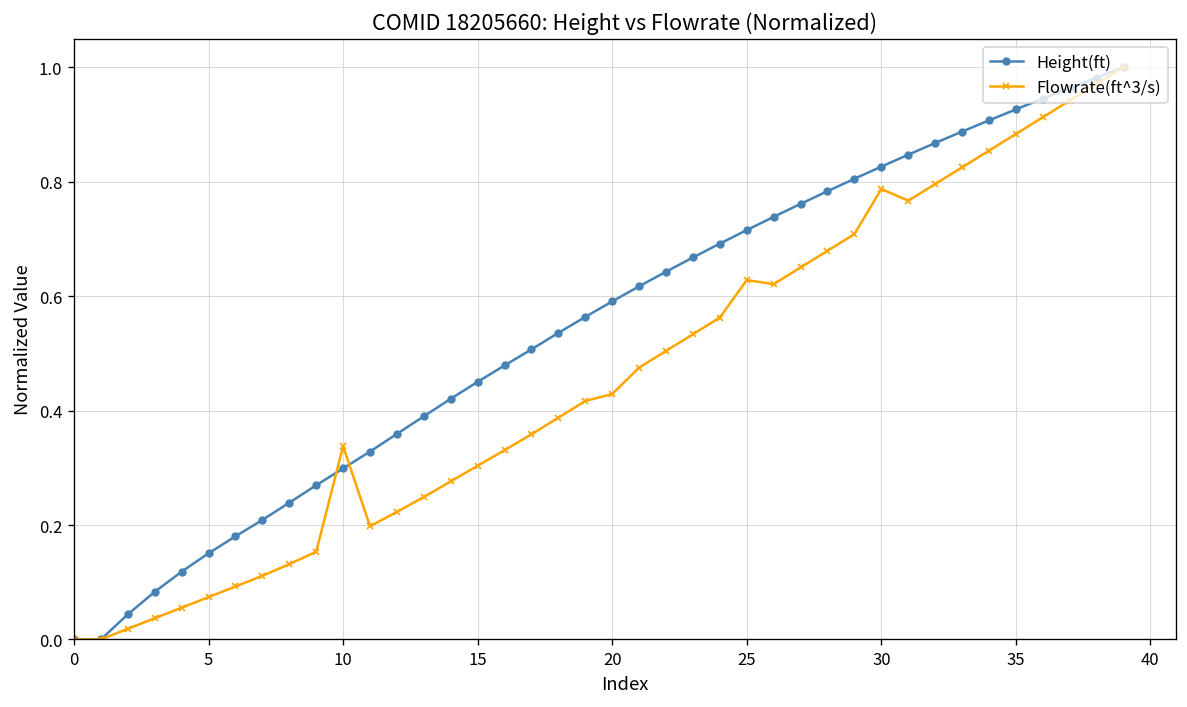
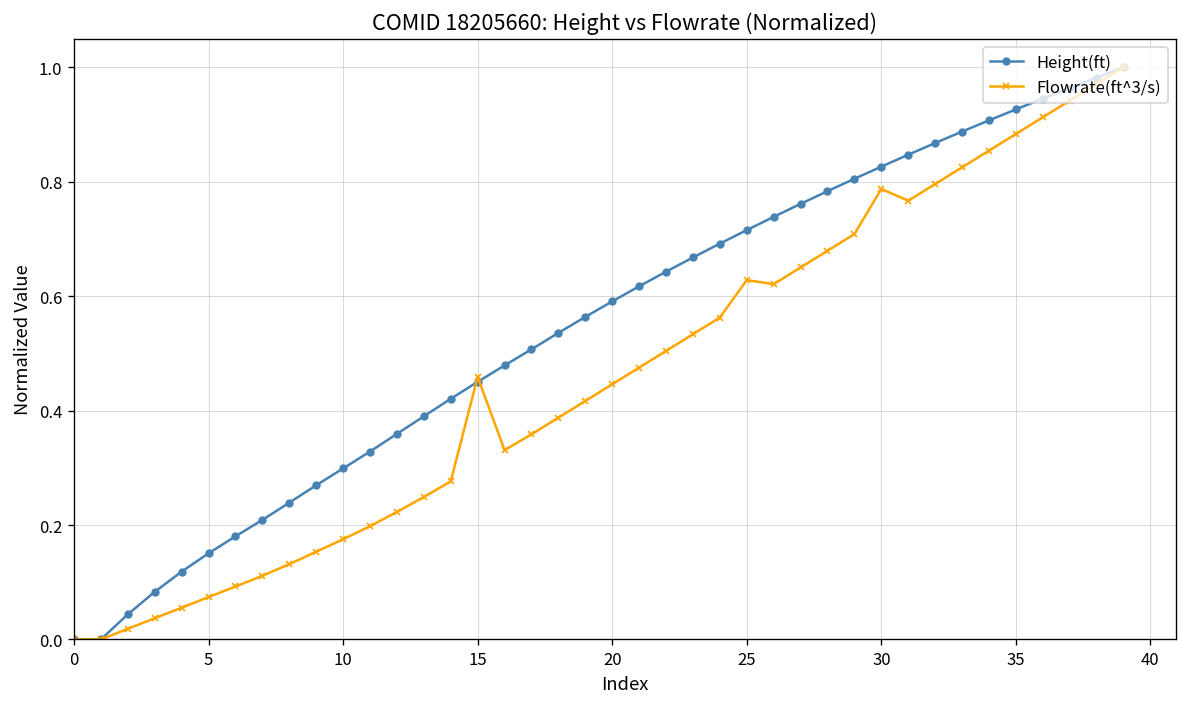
  {
    "Height(ft)": {
      "5": 0.15,
      "10": 0.30,
      "15": 0.45,
      "20": 0.59,
      "25": 0.72,
      "30": 0.83,
      "35": 0.93
    },
    "Flowrate(ft^3/s)": {
      "5": 0.07,
-     "10": 0.34,
-     "15": 0.30,
-     "20": 0.43,
+     "10": 0.18,
+     "15": 0.46,
+     "20": 0.45,
      "25": 0.63,
      "30": 0.79,
      "35": 0.88
    }
  }
